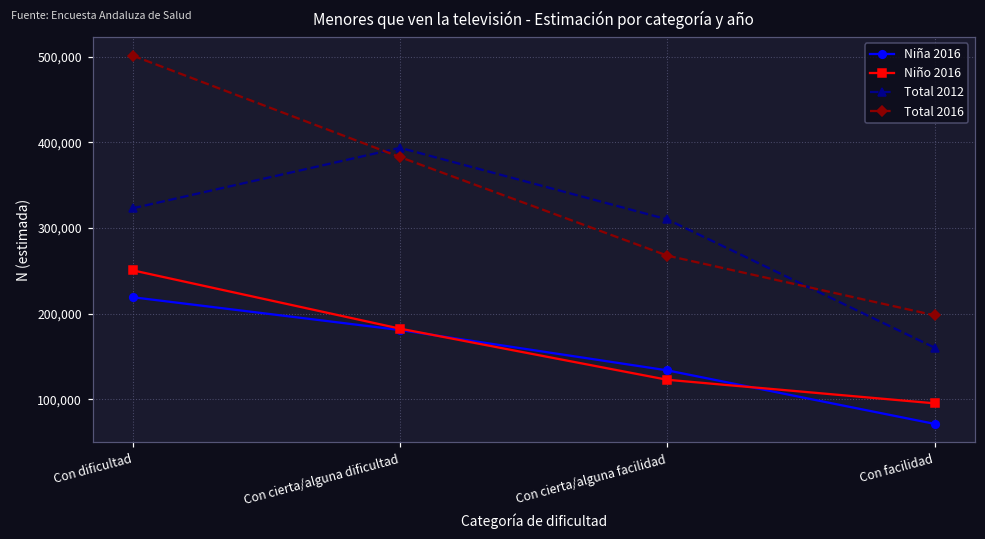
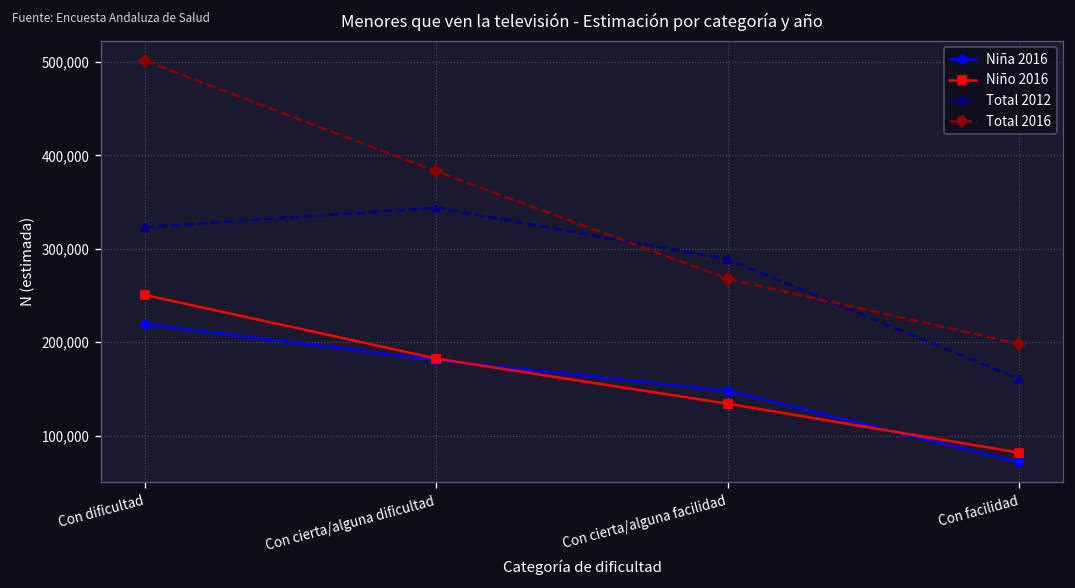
  {
    "Niña 2016": {
      "Con dificultad": "220,000",
-     "Con cierta/alguna facilidad": "130,000",
+     "Con cierta/alguna facilidad": "150,000",
      "Con facilidad": "70,000"
    },
    "Niño 2016": {
      "Con dificultad": "250,000",
-     "Con cierta/alguna facilidad": "120,000",
-     "Con facilidad": "100,000"
+     "Con cierta/alguna facilidad": "130,000",
+     "Con facilidad": "80,000"
    },
    "Total 2012": {
      "Con dificultad": "320,000",
-     "Con cierta/alguna dificultad": "390,000",
-     "Con cierta/alguna facilidad": "310,000",
+     "Con cierta/alguna dificultad": "340,000",
+     "Con cierta/alguna facilidad": "290,000",
      "Con facilidad": "160,000"
    },
    "Total 2016": {
      "Con dificultad": "500,000",
      "Con cierta/alguna dificultad": "380,000",
      "Con cierta/alguna facilidad": "270,000",
      "Con facilidad": "200,000"
    }
  }
